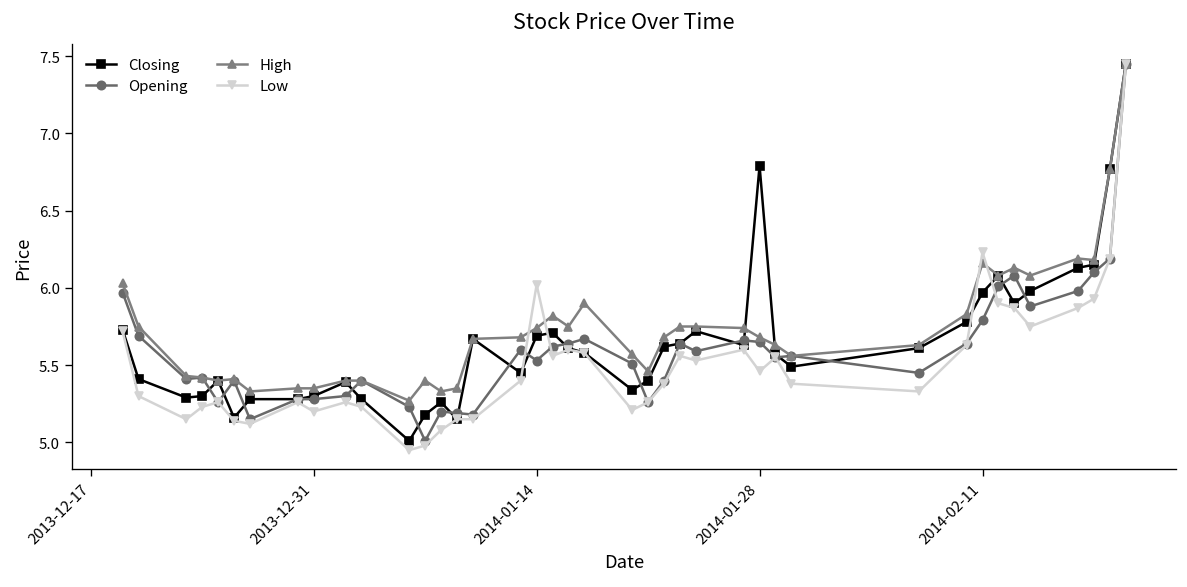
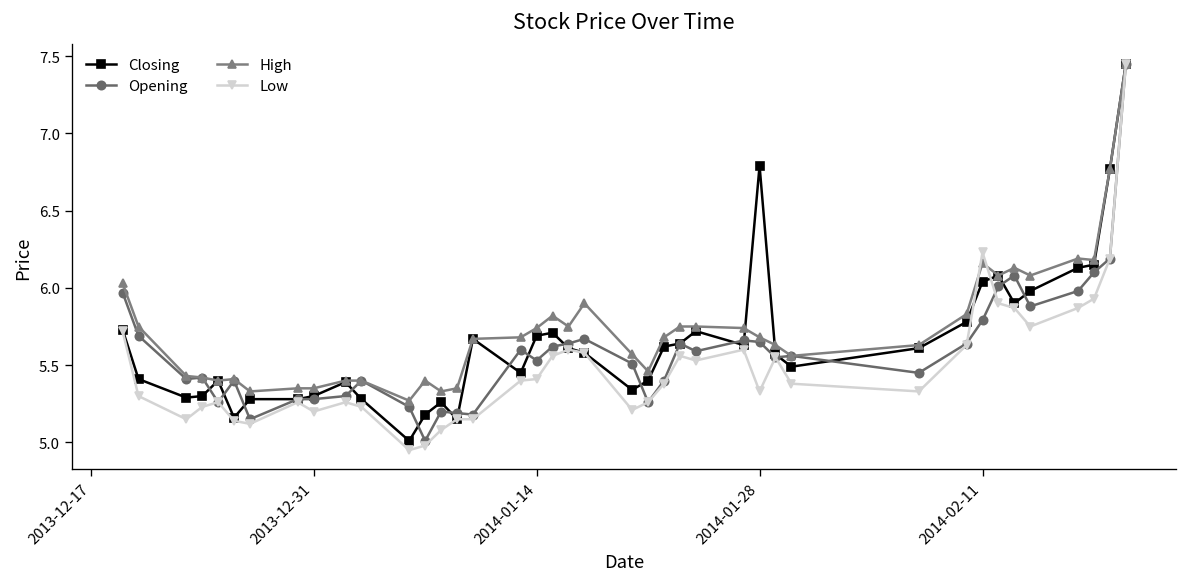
  {
    "Closing": {
      "2013-12-31": 5.30,
      "2014-01-14": 5.69,
      "2014-01-28": 6.79,
-     "2014-02-11": 5.97
+     "2014-02-11": 6.04
    },
    "Low": {
      "2013-12-31": 5.20,
-     "2014-01-14": 6.02,
-     "2014-01-28": 5.46,
+     "2014-01-14": 5.41,
+     "2014-01-28": 5.33,
      "2014-02-11": 6.23
    }
  }
